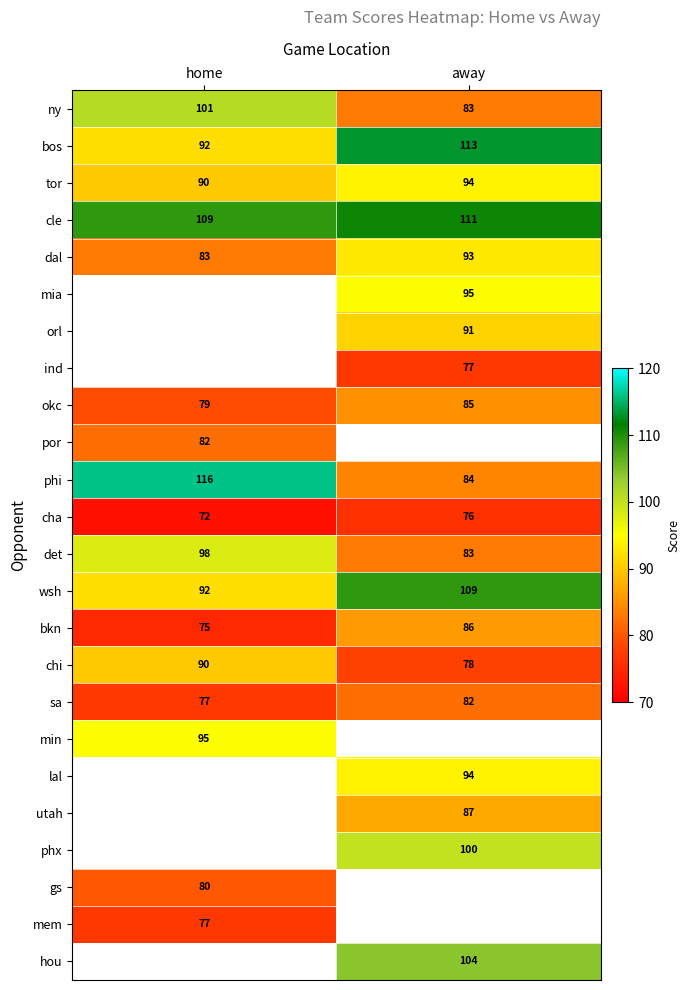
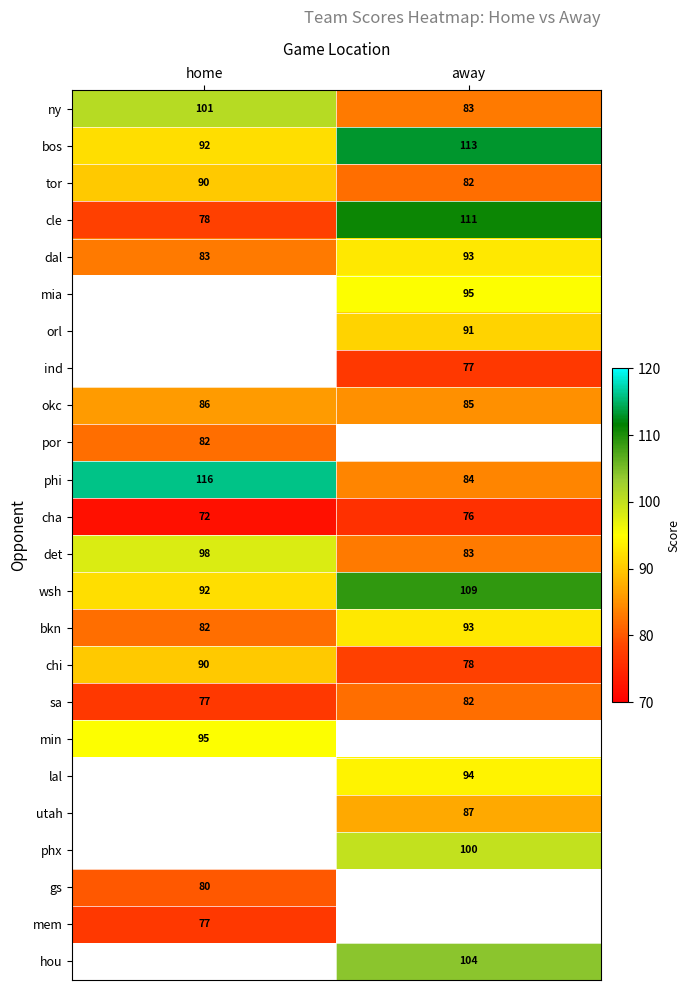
  {
    "ny": {
      "home": 101,
      "away": 83
    },
    "bos": {
      "home": 92,
      "away": 113
    },
    "tor": {
      "home": 90,
-     "away": 94
+     "away": 82
    },
    "cle": {
-     "home": 109,
+     "home": 78,
      "away": 111
    },
    "dal": {
      "home": 83,
      "away": 93
    },
    "mia": {
      "away": 95
    },
    "orl": {
      "away": 91
    },
    "ind": {
      "away": 77
    },
    "okc": {
-     "home": 79,
+     "home": 86,
      "away": 85
    },
    "por": {
      "home": 82
    },
    "phi": {
      "home": 116,
      "away": 84
    },
    "cha": {
      "home": 72,
      "away": 76
    },
    "det": {
      "home": 98,
      "away": 83
    },
    "wsh": {
      "home": 92,
      "away": 109
    },
    "bkn": {
-     "home": 75,
-     "away": 86
+     "home": 82,
+     "away": 93
    },
    "chi": {
      "home": 90,
      "away": 78
    },
    "sa": {
      "home": 77,
      "away": 82
    },
    "min": {
      "home": 95
    },
    "lal": {
      "away": 94
    },
    "utah": {
      "away": 87
    },
    "phx": {
      "away": 100
    },
    "gs": {
      "home": 80
    },
    "mem": {
      "home": 77
    },
    "hou": {
      "away": 104
    }
  }
